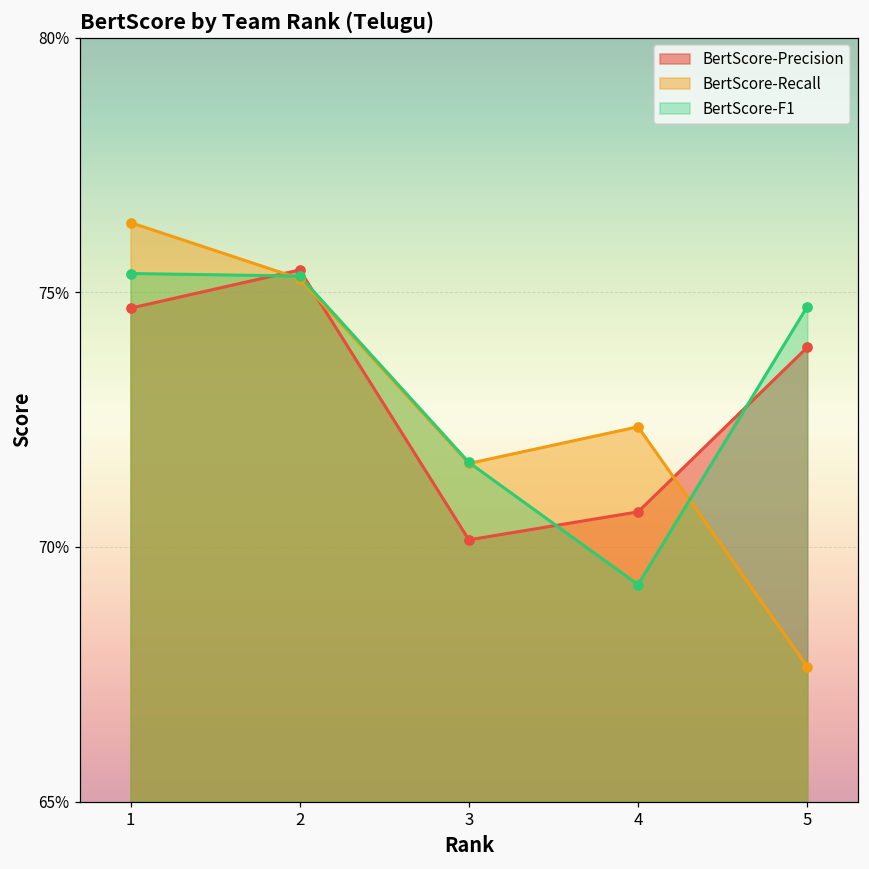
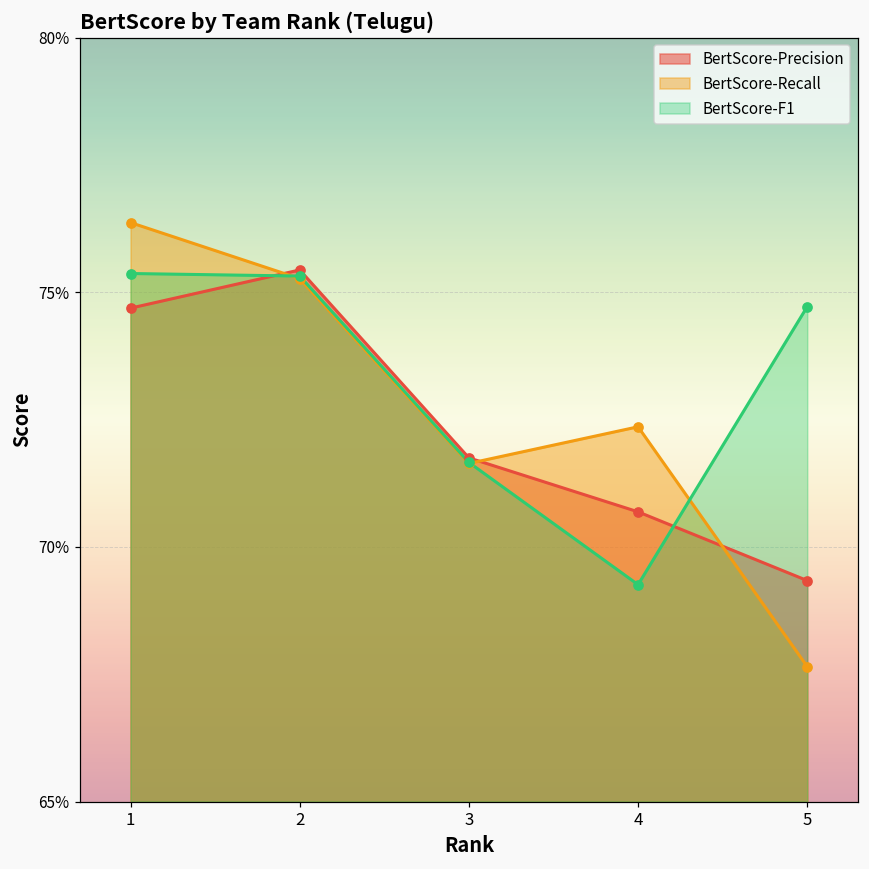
  {
    "BertScore-Precision": {
      "1": "74.7%",
      "2": "75.4%",
-     "3": "70.1%",
+     "3": "71.8%",
      "4": "70.7%",
-     "5": "73.9%"
+     "5": "69.3%"
    },
    "BertScore-Recall": {
      "1": "76.4%",
      "4": "72.4%",
      "5": "67.7%"
    },
    "BertScore-F1": {
      "1": "75.4%",
      "4": "69.3%",
      "5": "74.7%"
    }
  }
